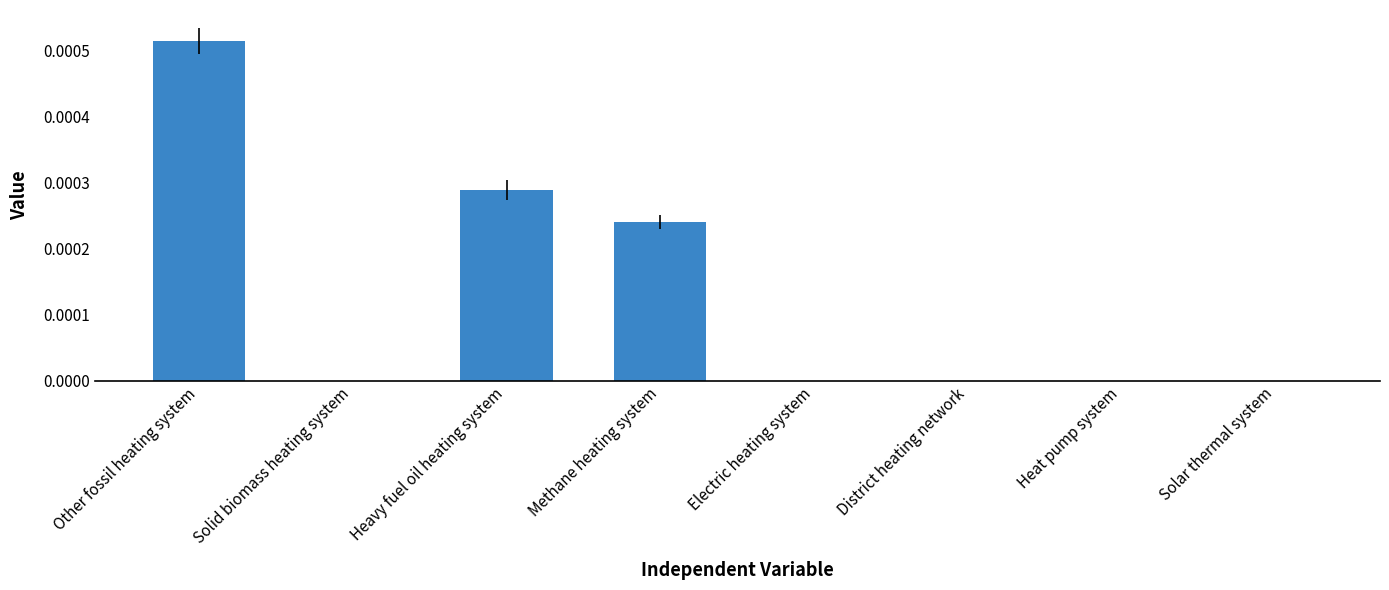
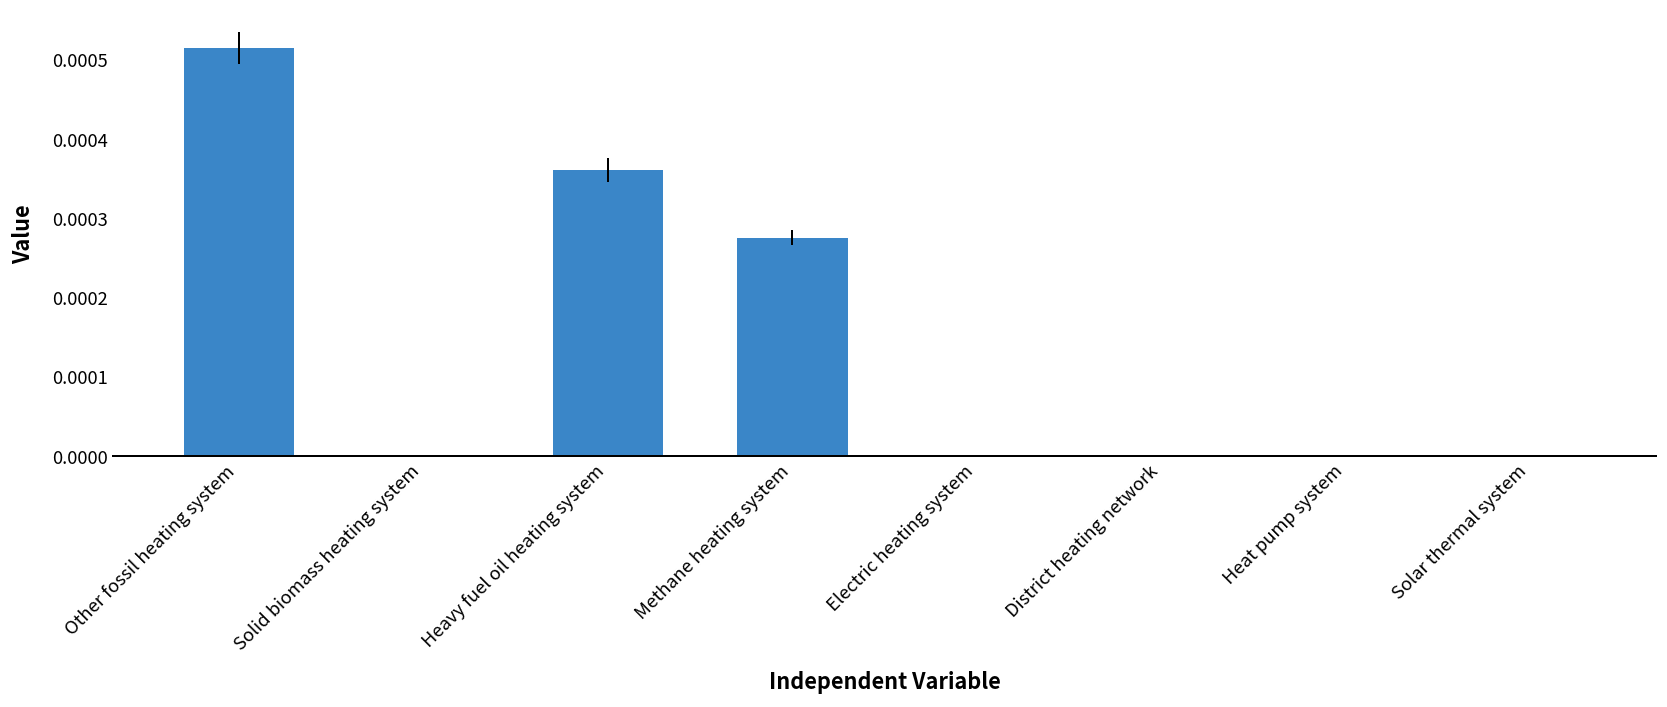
  {
    "Other fossil heating system": 0.00051,
    "Solid biomass heating system": 0.00000,
-   "Heavy fuel oil heating system": 0.00029,
-   "Methane heating system": 0.00024,
+   "Heavy fuel oil heating system": 0.00036,
+   "Methane heating system": 0.00028,
    "Electric heating system": 0.00000,
    "District heating network": 0.00000,
    "Heat pump system": 0.00000,
    "Solar thermal system": 0.00000
  }
